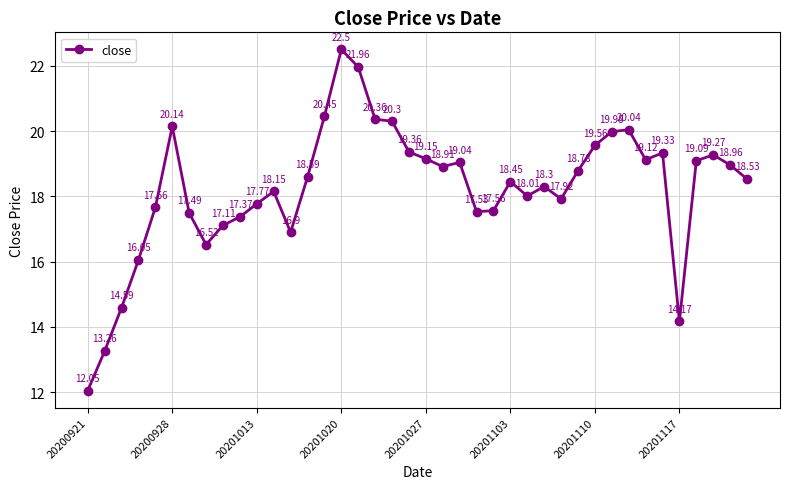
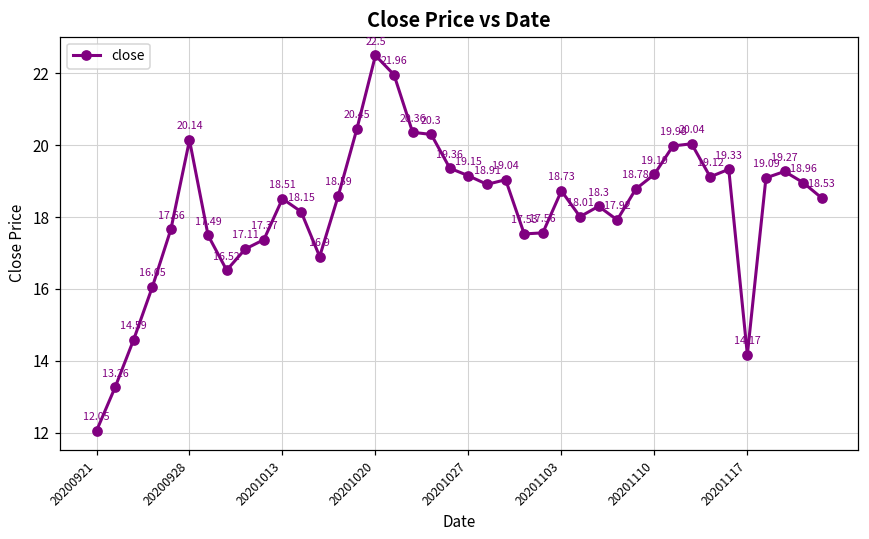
  {
    "20200921": 12.05,
    "20200928": 20.14,
-   "20201013": 17.77,
+   "20201013": 18.51,
    "20201020": 22.5,
    "20201027": 19.15,
-   "20201103": 18.45,
-   "20201110": 19.56,
+   "20201103": 18.73,
+   "20201110": 19.19,
    "20201117": 14.17
  }
